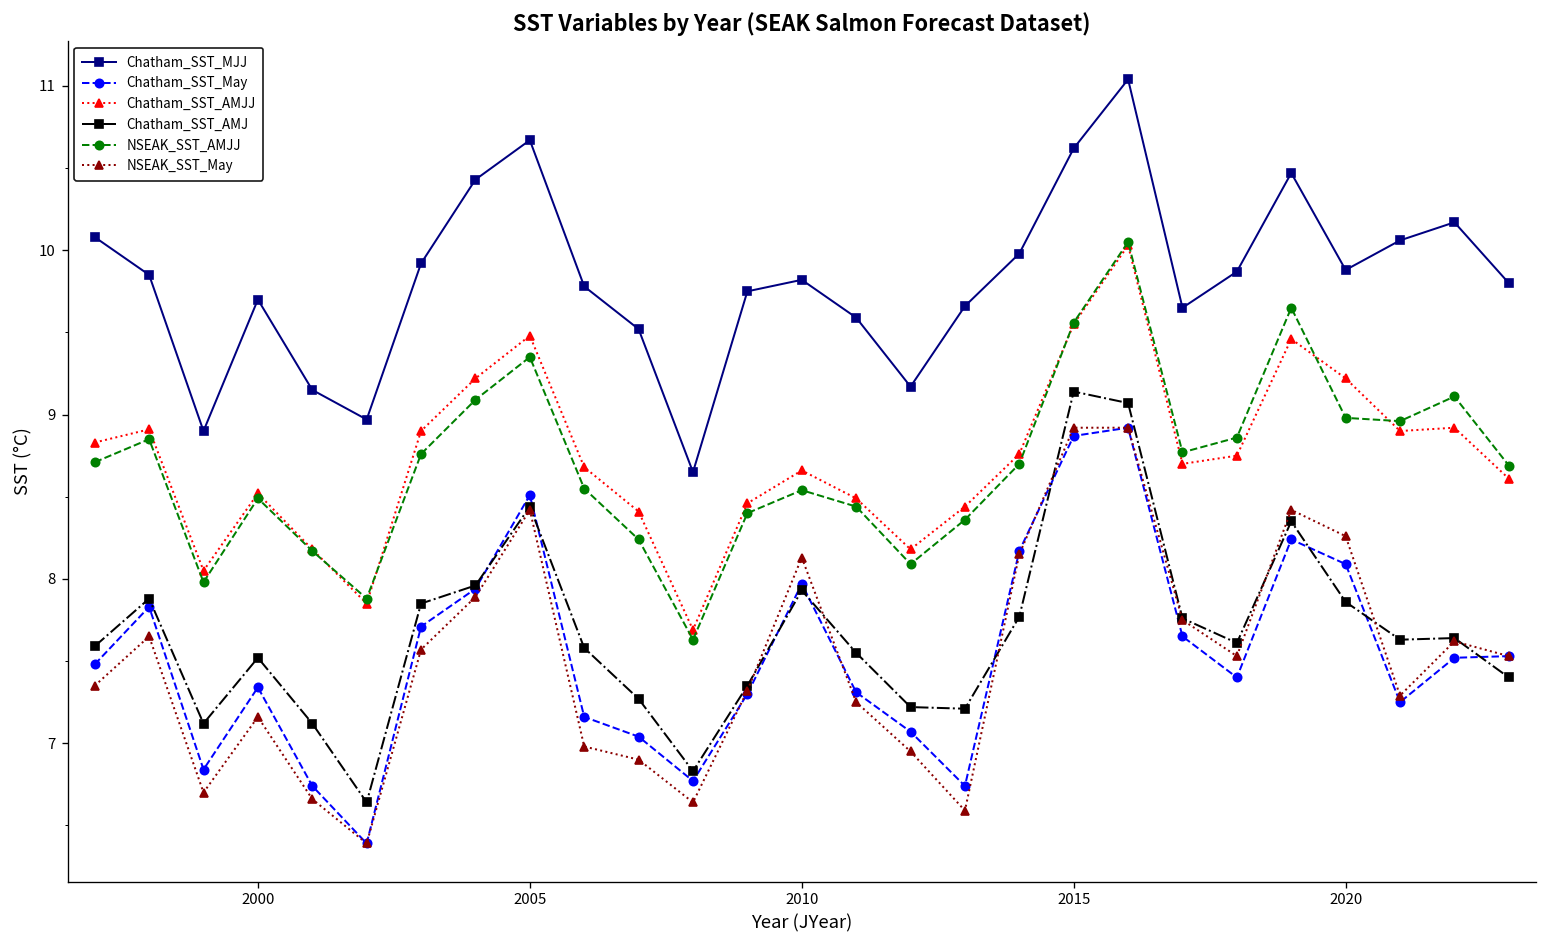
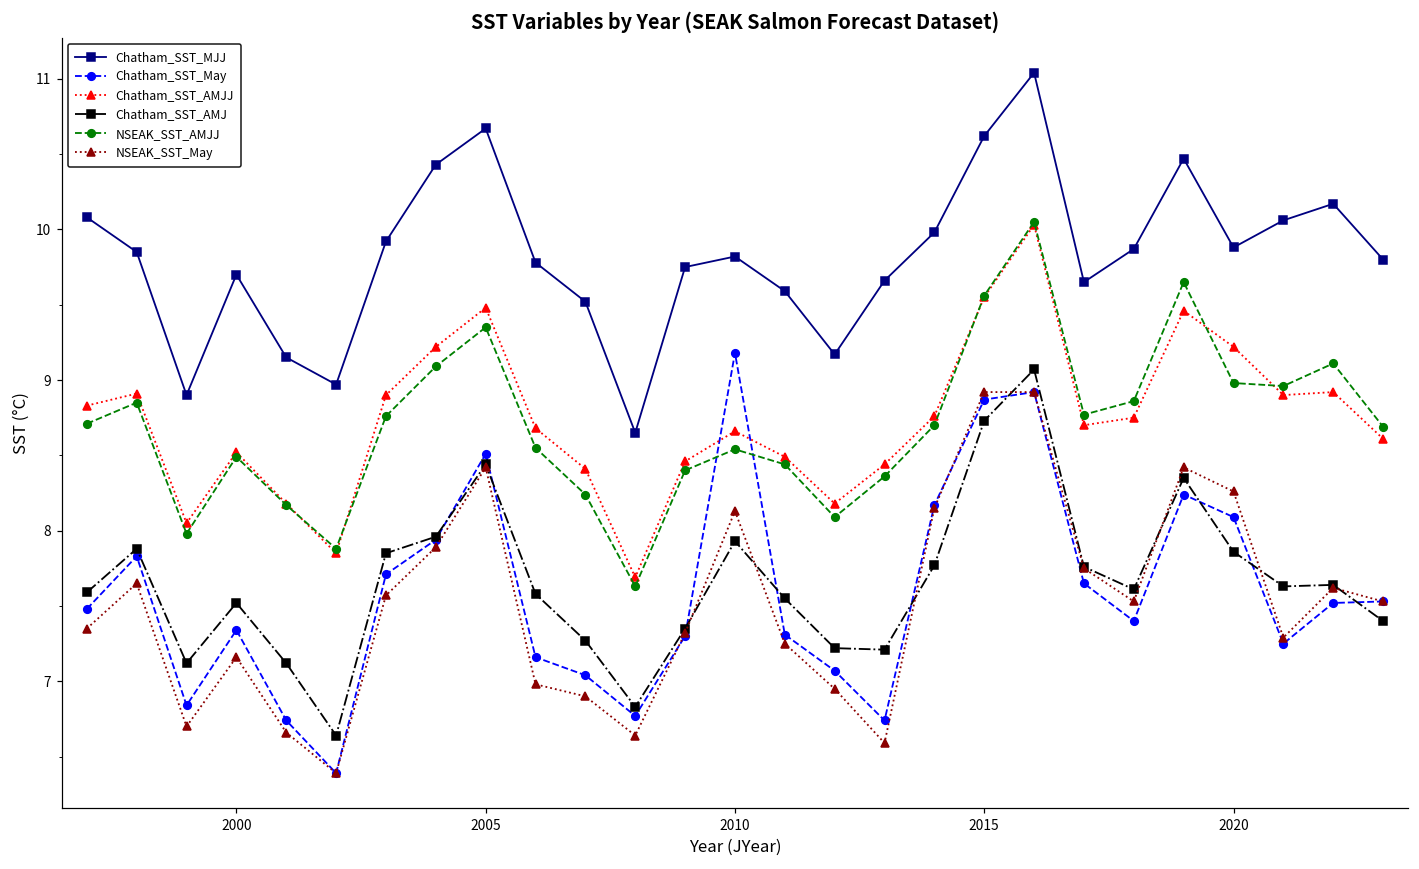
  {
    "Chatham_SST_MJJ": {
      "2000": 9.70,
      "2005": 10.67,
      "2010": 9.82,
      "2015": 10.62,
      "2020": 9.88
    },
    "Chatham_SST_May": {
      "2000": 7.34,
      "2005": 8.51,
-     "2010": 7.97,
+     "2010": 9.18,
      "2015": 8.87,
      "2020": 8.09
    },
    "Chatham_SST_AMJJ": {
      "2000": 8.52,
      "2005": 9.48,
      "2010": 8.66,
      "2020": 9.22
    },
    "Chatham_SST_AMJ": {
      "2000": 7.52,
      "2005": 8.44,
      "2010": 7.93,
-     "2015": 9.14,
+     "2015": 8.73,
      "2020": 7.86
    },
    "NSEAK_SST_AMJJ": {
      "2000": 8.49,
      "2005": 9.35,
      "2010": 8.54,
      "2020": 8.98
    },
    "NSEAK_SST_May": {
      "2000": 7.16,
      "2005": 8.42,
      "2010": 8.13,
      "2015": 8.92,
      "2020": 8.26
    }
  }
